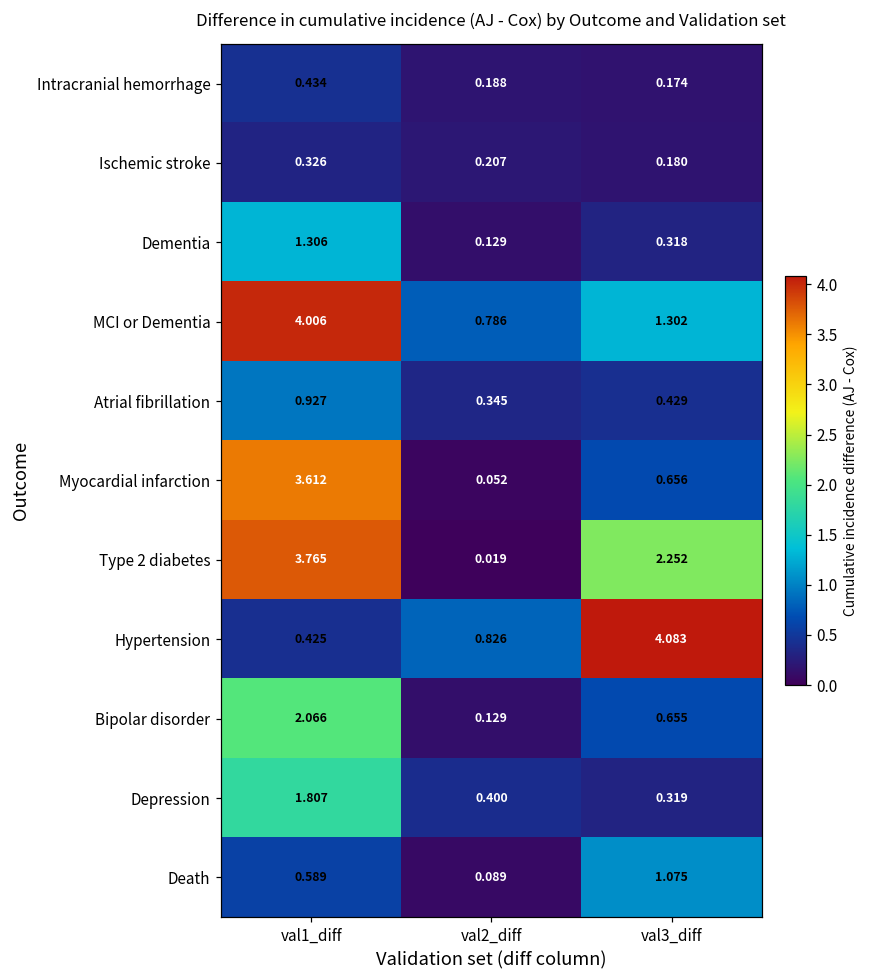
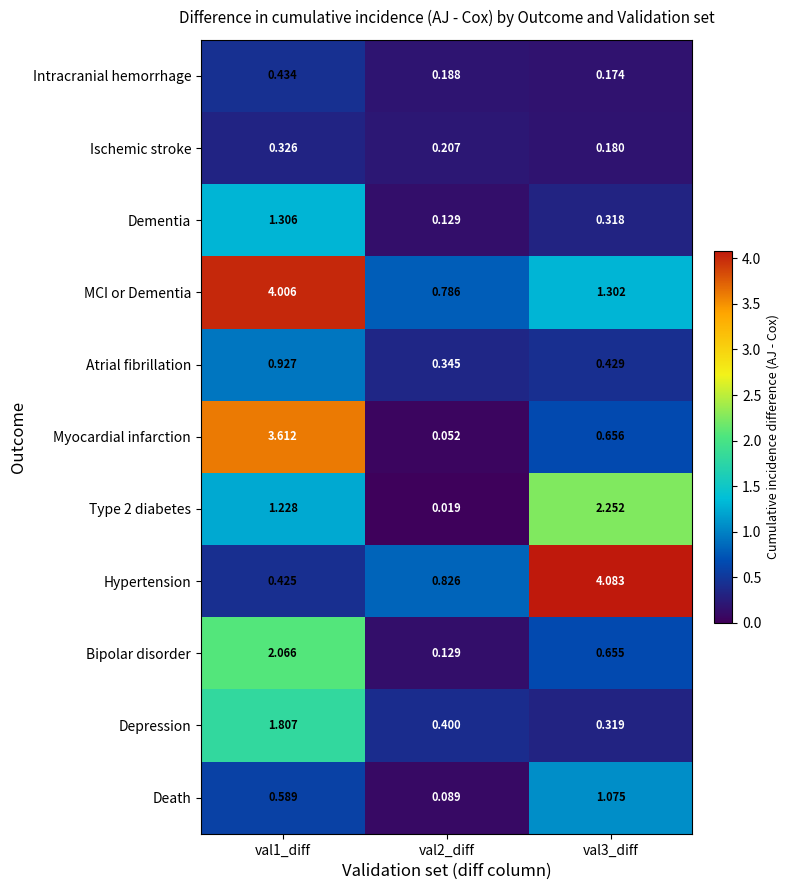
  {
    "Intracranial hemorrhage": {
      "val1_diff": 0.434,
      "val2_diff": 0.188,
      "val3_diff": 0.174
    },
    "Ischemic stroke": {
      "val1_diff": 0.326,
      "val2_diff": 0.207,
      "val3_diff": 0.180
    },
    "Dementia": {
      "val1_diff": 1.306,
      "val2_diff": 0.129,
      "val3_diff": 0.318
    },
    "MCI or Dementia": {
      "val1_diff": 4.006,
      "val2_diff": 0.786,
      "val3_diff": 1.302
    },
    "Atrial fibrillation": {
      "val1_diff": 0.927,
      "val2_diff": 0.345,
      "val3_diff": 0.429
    },
    "Myocardial infarction": {
      "val1_diff": 3.612,
      "val2_diff": 0.052,
      "val3_diff": 0.656
    },
    "Type 2 diabetes": {
-     "val1_diff": 3.765,
+     "val1_diff": 1.228,
      "val2_diff": 0.019,
      "val3_diff": 2.252
    },
    "Hypertension": {
      "val1_diff": 0.425,
      "val2_diff": 0.826,
      "val3_diff": 4.083
    },
    "Bipolar disorder": {
      "val1_diff": 2.066,
      "val2_diff": 0.129,
      "val3_diff": 0.655
    },
    "Depression": {
      "val1_diff": 1.807,
      "val2_diff": 0.400,
      "val3_diff": 0.319
    },
    "Death": {
      "val1_diff": 0.589,
      "val2_diff": 0.089,
      "val3_diff": 1.075
    }
  }
